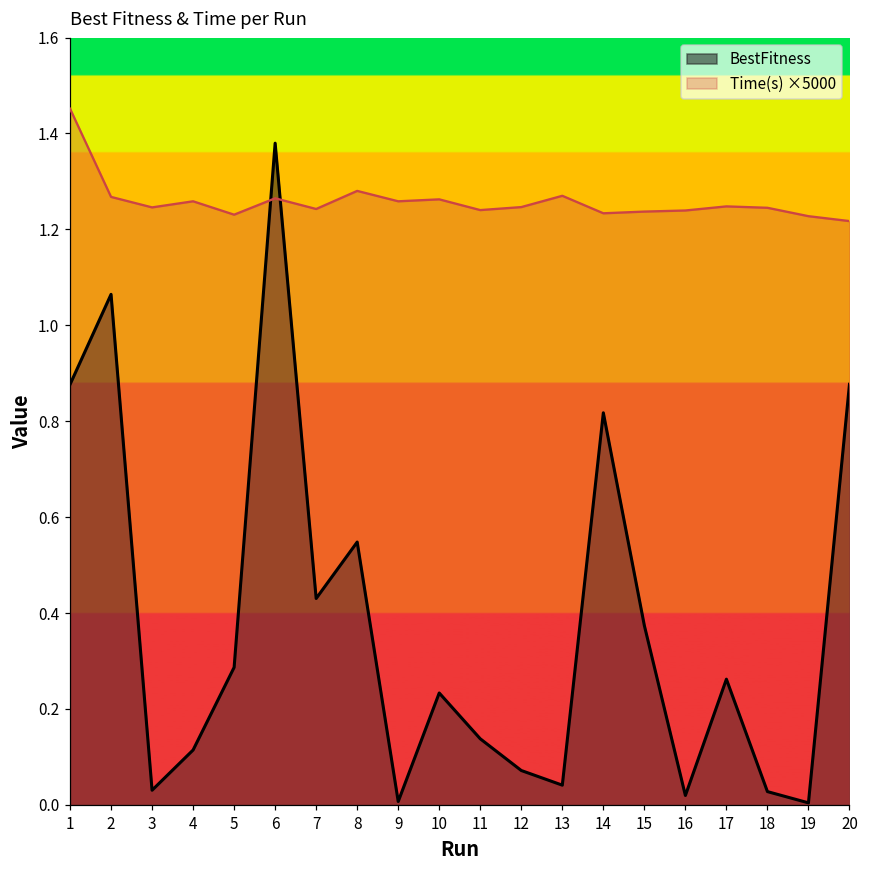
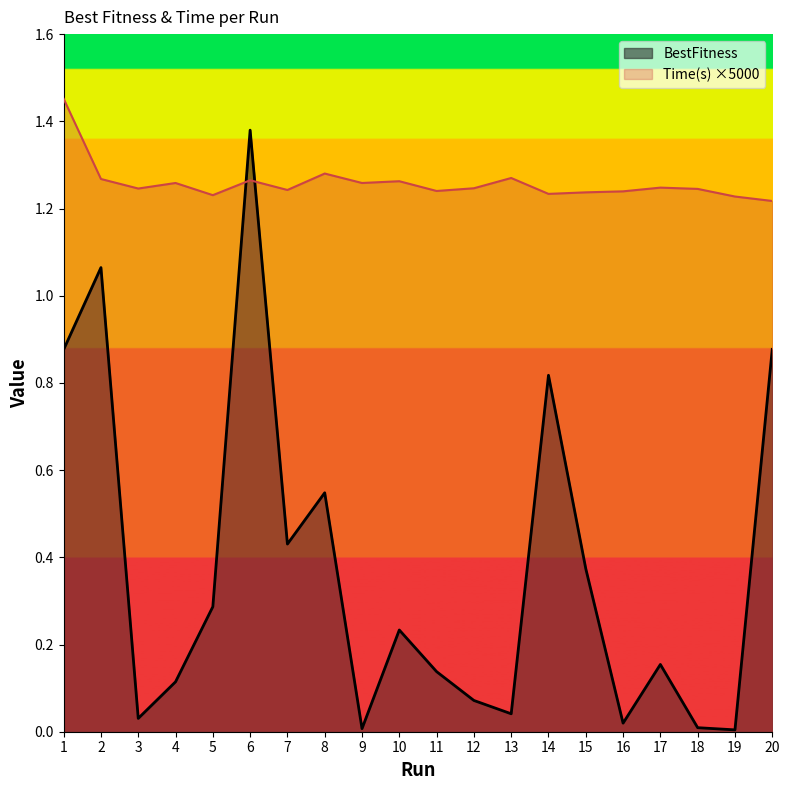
  {
    "BestFitness": {
      "1": 0.88,
      "2": 1.06,
      "3": 0.03,
      "4": 0.11,
      "5": 0.29,
      "6": 1.38,
      "7": 0.43,
      "8": 0.55,
      "9": 0.01,
      "10": 0.23,
      "11": 0.14,
      "12": 0.07,
      "13": 0.04,
      "14": 0.82,
      "15": 0.37,
      "16": 0.02,
-     "17": 0.26,
-     "18": 0.03,
+     "17": 0.15,
+     "18": 0.01,
      "19": 0.00,
      "20": 0.88
    },
    "Time(s) ×5000": {
      "1": 1.45,
      "2": 1.27,
      "3": 1.25,
      "4": 1.26,
      "5": 1.23,
      "6": 1.26,
      "7": 1.24,
      "8": 1.28,
      "9": 1.26,
      "10": 1.26,
      "11": 1.24,
      "12": 1.25,
      "13": 1.27,
      "14": 1.23,
      "15": 1.24,
      "16": 1.24,
      "17": 1.25,
      "18": 1.24,
      "19": 1.23,
      "20": 1.22
    }
  }
